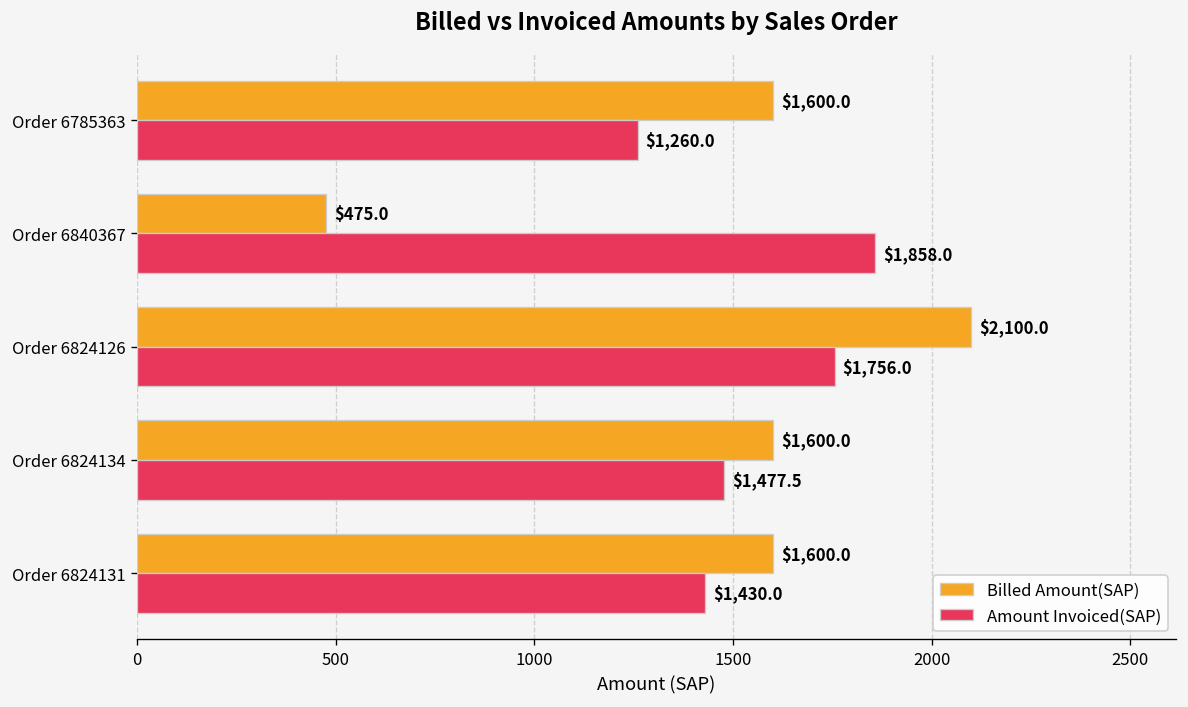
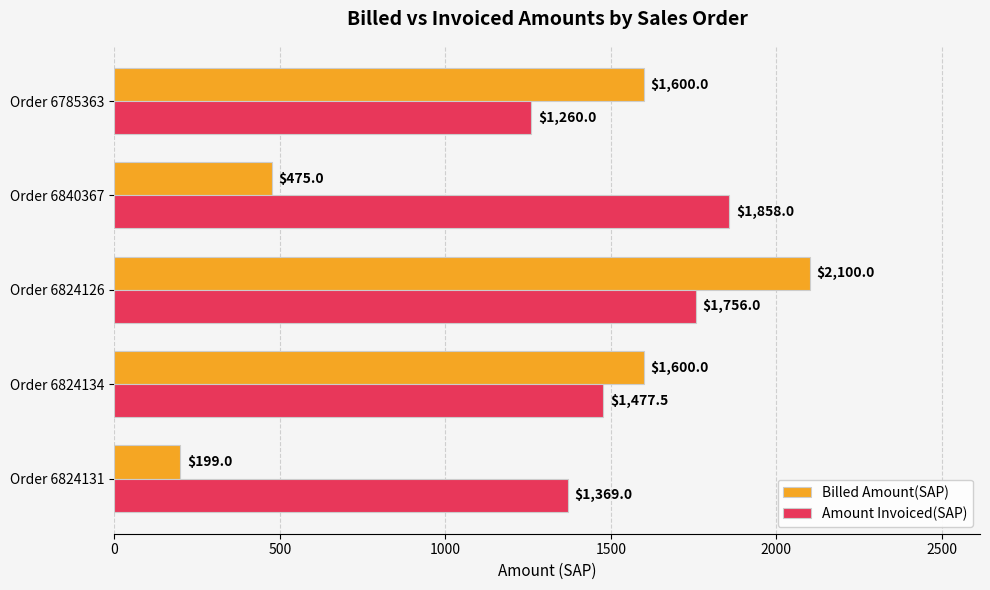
  {
    "Billed Amount(SAP)": {
      "Order 6785363": "$1,600.0",
      "Order 6840367": "$475.0",
      "Order 6824126": "$2,100.0",
      "Order 6824134": "$1,600.0",
-     "Order 6824131": "$1,600.0"
+     "Order 6824131": "$199.0"
    },
    "Amount Invoiced(SAP)": {
      "Order 6785363": "$1,260.0",
      "Order 6840367": "$1,858.0",
      "Order 6824126": "$1,756.0",
      "Order 6824134": "$1,477.5",
-     "Order 6824131": "$1,430.0"
+     "Order 6824131": "$1,369.0"
    }
  }
